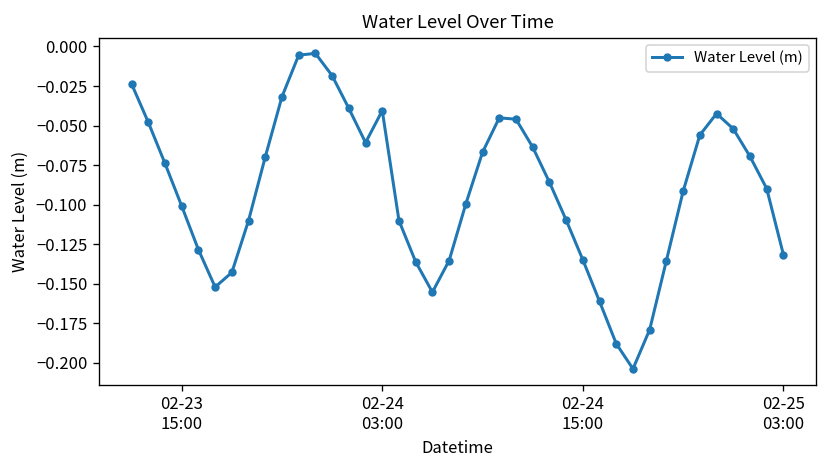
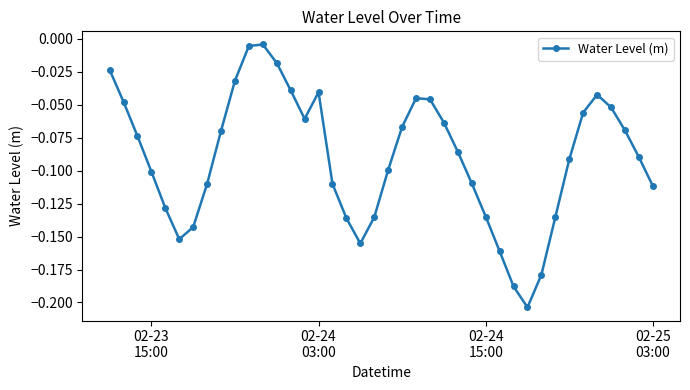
  {
    "02-23 15:00": -0.101,
    "02-24 03:00": -0.041,
    "02-24 15:00": -0.135,
-   "02-25 03:00": -0.132
+   "02-25 03:00": -0.112
  }
